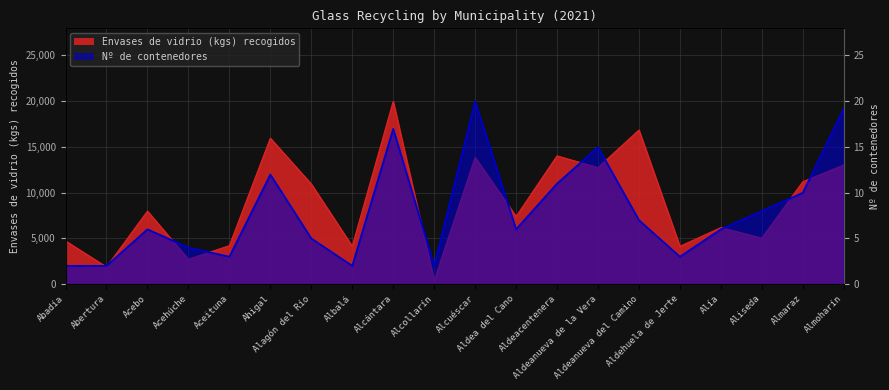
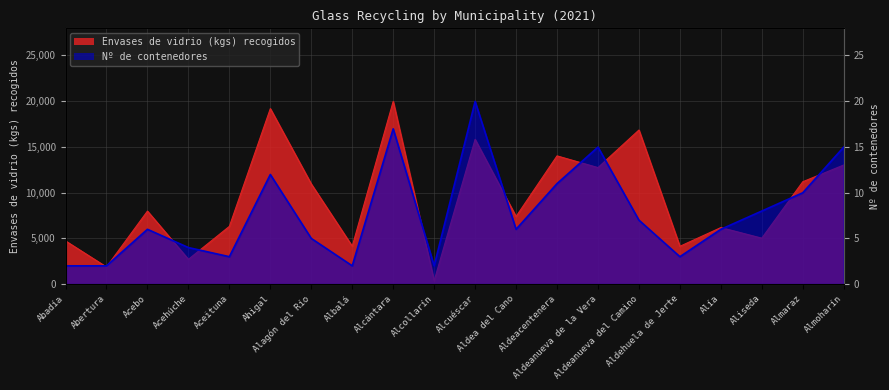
  {
    "Envases de vidrio (kgs) recogidos": {
      "Abadía": "5,000",
      "Abertura": "2,000",
      "Acebo": "8,000",
      "Acehúche": "3,000",
-     "Aceituna": "4,000",
-     "Ahigal": "16,000",
+     "Aceituna": "6,000",
+     "Ahigal": "19,000",
      "Alagón del Río": "11,000",
      "Albalá": "4,000",
      "Alcántara": "20,000",
      "Alcollarín": "0",
-     "Alcuéscar": "14,000",
+     "Alcuéscar": "16,000",
      "Aldea del Cano": "7,000",
      "Aldeacentenera": "14,000",
      "Aldeanueva de la Vera": "13,000",
      "Aldeanueva del Camino": "17,000",
      "Aldehuela de Jerte": "4,000",
      "Alía": "6,000",
      "Aliseda": "5,000",
      "Almaraz": "11,000",
      "Almoharín": "13,000"
    },
    "Nº de contenedores": {
      "Abadía": "2",
      "Abertura": "2",
      "Acebo": "6",
      "Acehúche": "4",
      "Aceituna": "3",
      "Ahigal": "12",
      "Alagón del Río": "5",
      "Albalá": "2",
      "Alcántara": "17",
      "Alcollarín": "2",
      "Alcuéscar": "20",
      "Aldea del Cano": "6",
      "Aldeacentenera": "11",
      "Aldeanueva de la Vera": "15",
      "Aldeanueva del Camino": "7",
      "Aldehuela de Jerte": "3",
      "Alía": "6",
      "Aliseda": "8",
      "Almaraz": "10",
-     "Almoharín": "19"
+     "Almoharín": "15"
    }
  }
